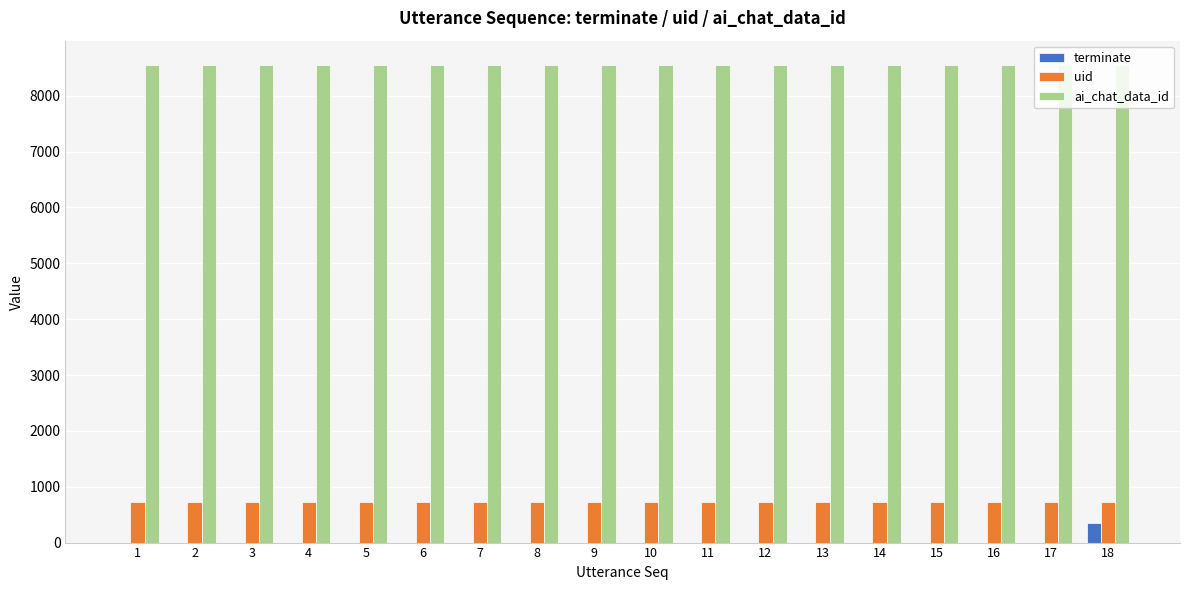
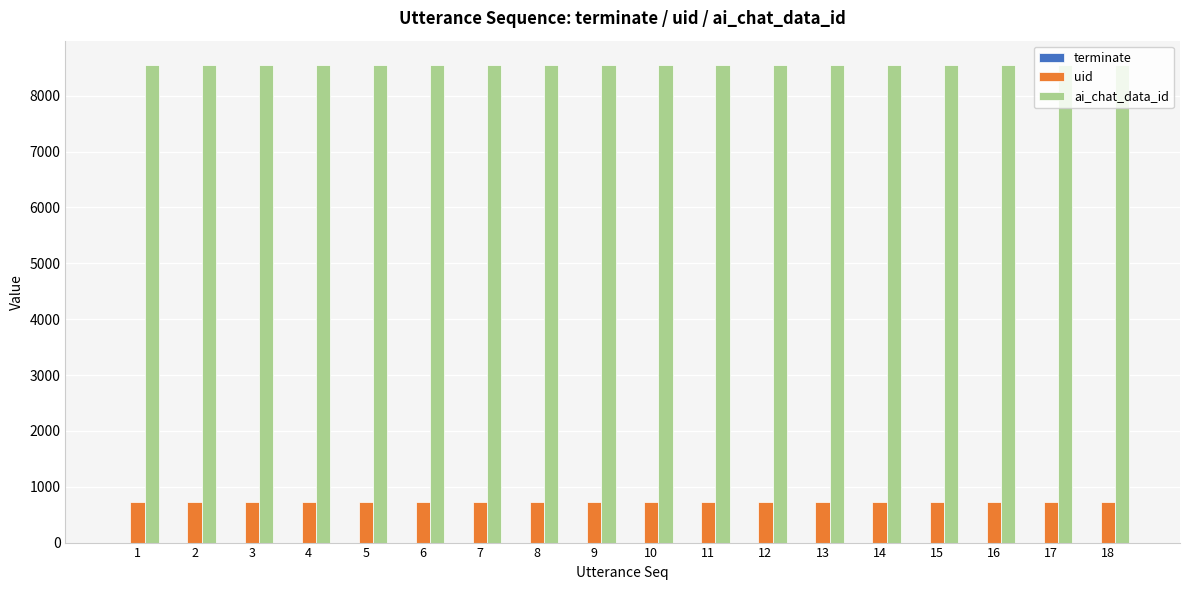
  {
    "terminate": {
      "1": 0,
      "2": 0,
      "3": 0,
      "4": 0,
      "5": 0,
      "6": 0,
      "7": 0,
      "8": 0,
      "9": 0,
      "10": 0,
      "11": 0,
      "12": 0,
      "13": 0,
      "14": 0,
      "15": 0,
      "16": 0,
      "17": 0,
-     "18": 300
+     "18": 0
    },
    "uid": {
      "1": 700,
      "2": 700,
      "3": 700,
      "4": 700,
      "5": 700,
      "6": 700,
      "7": 700,
      "8": 700,
      "9": 700,
      "10": 700,
      "11": 700,
      "12": 700,
      "13": 700,
      "14": 700,
      "15": 700,
      "16": 700,
      "17": 700,
      "18": 700
    },
    "ai_chat_data_id": {
      "1": 8600,
      "2": 8600,
      "3": 8600,
      "4": 8600,
      "5": 8600,
      "6": 8600,
      "7": 8600,
      "8": 8600,
      "9": 8600,
      "10": 8600,
      "11": 8600,
      "12": 8600,
      "13": 8600,
      "14": 8600,
      "15": 8600,
      "16": 8600
    }
  }
